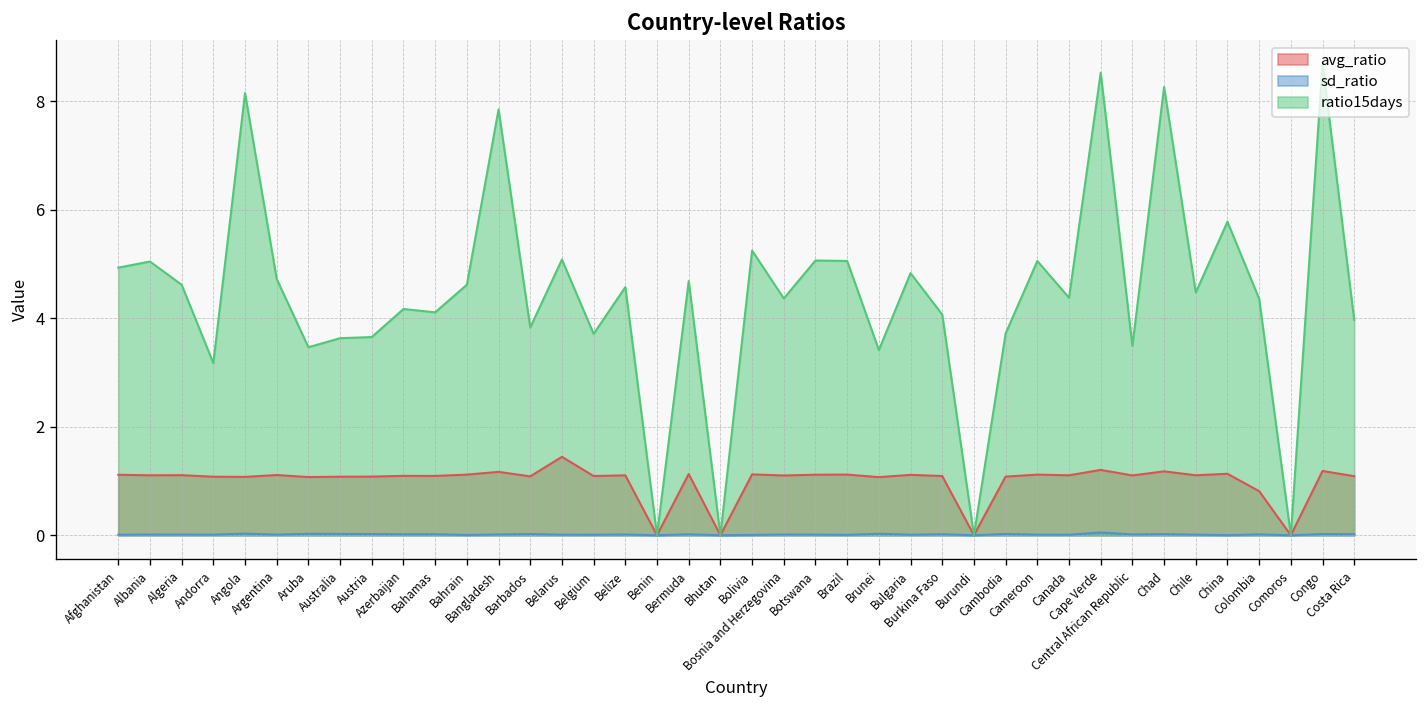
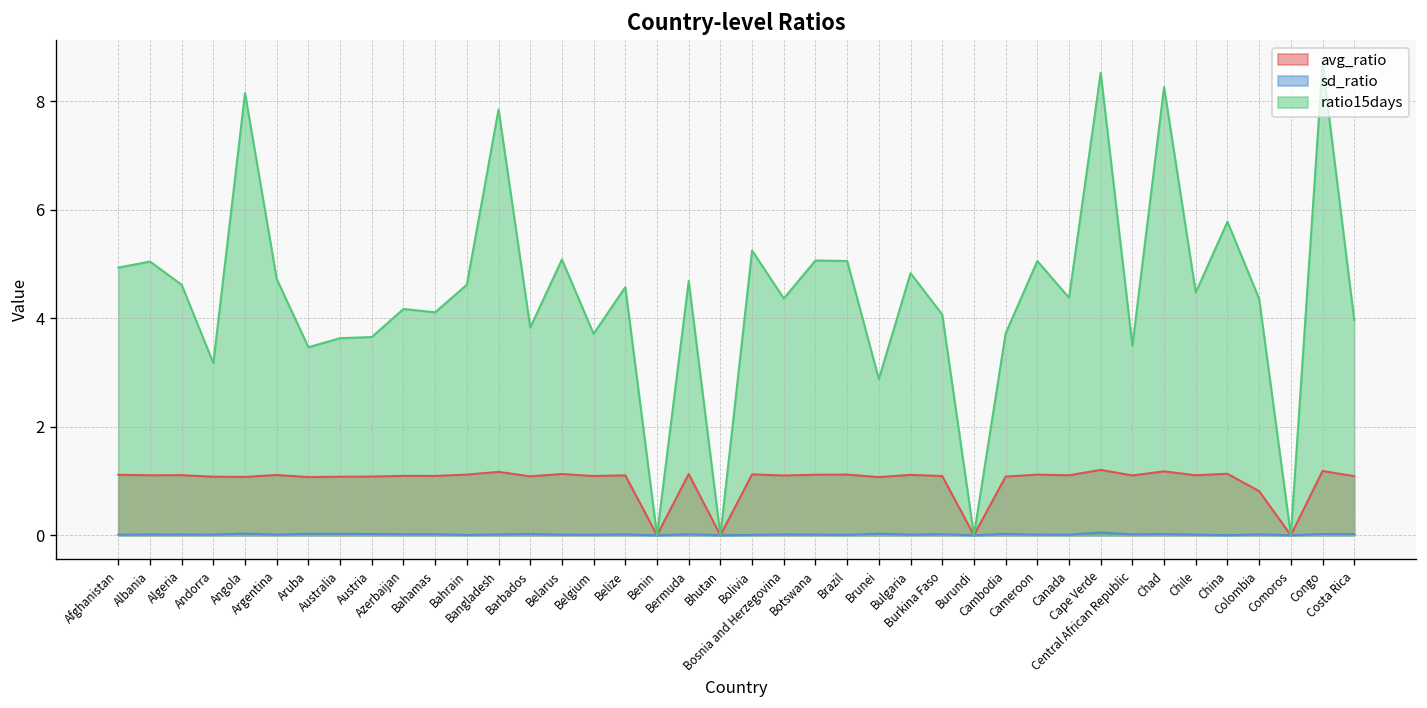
  {
    "avg_ratio": {
      "Afghanistan": 1.1,
      "Albania": 1.1,
      "Algeria": 1.1,
      "Andorra": 1.1,
      "Angola": 1.1,
      "Argentina": 1.1,
      "Aruba": 1.1,
      "Australia": 1.1,
      "Austria": 1.1,
      "Azerbaijan": 1.1,
      "Bahamas": 1.1,
      "Bahrain": 1.1,
      "Bangladesh": 1.2,
      "Barbados": 1.1,
-     "Belarus": 1.4,
+     "Belarus": 1.1,
      "Belgium": 1.1,
      "Belize": 1.1,
      "Bermuda": 1.1,
      "Bolivia": 1.1,
      "Bosnia and Herzegovina": 1.1,
      "Botswana": 1.1,
      "Brazil": 1.1,
      "Brunei": 1.1,
      "Bulgaria": 1.1,
      "Burkina Faso": 1.1,
      "Cambodia": 1.1,
      "Cameroon": 1.1,
      "Canada": 1.1,
      "Cape Verde": 1.2,
      "Central African Republic": 1.1,
      "Chad": 1.2,
      "Chile": 1.1,
      "China": 1.1,
      "Colombia": 0.8,
      "Congo": 1.2,
      "Costa Rica": 1.1
    },
    "sd_ratio": {
      "Afghanistan": 0.0,
      "Albania": 0.0,
      "Algeria": 0.0,
      "Andorra": 0.0,
      "Angola": 0.0,
      "Argentina": 0.0,
      "Aruba": 0.0,
      "Australia": 0.0,
      "Austria": 0.0,
      "Azerbaijan": 0.0,
      "Bahamas": 0.0,
      "Bahrain": 0.0,
      "Bangladesh": 0.0,
      "Barbados": 0.0,
      "Belarus": 0.0,
      "Belgium": 0.0,
      "Belize": 0.0,
      "Bermuda": 0.0,
      "Bolivia": 0.0,
      "Bosnia and Herzegovina": 0.0,
      "Botswana": 0.0,
      "Brazil": 0.0,
      "Brunei": 0.0,
      "Bulgaria": 0.0,
      "Burkina Faso": 0.0,
      "Cambodia": 0.0,
      "Cameroon": 0.0,
      "Canada": 0.0,
      "Cape Verde": 0.1,
      "Central African Republic": 0.0,
      "Chad": 0.0,
      "Chile": 0.0,
      "China": 0.0,
      "Colombia": 0.0,
      "Congo": 0.0,
      "Costa Rica": 0.0
    },
    "ratio15days": {
      "Afghanistan": 4.9,
      "Albania": 5.0,
      "Algeria": 4.6,
      "Andorra": 3.2,
      "Angola": 8.1,
      "Argentina": 4.7,
      "Aruba": 3.5,
      "Australia": 3.6,
      "Austria": 3.7,
      "Azerbaijan": 4.2,
      "Bahamas": 4.1,
      "Bahrain": 4.6,
      "Bangladesh": 7.8,
      "Barbados": 3.8,
      "Belarus": 5.1,
      "Belgium": 3.7,
      "Belize": 4.6,
      "Bermuda": 4.7,
      "Bolivia": 5.2,
      "Bosnia and Herzegovina": 4.4,
      "Botswana": 5.1,
      "Brazil": 5.1,
-     "Brunei": 3.4,
+     "Brunei": 2.9,
      "Bulgaria": 4.8,
      "Burkina Faso": 4.1,
      "Cambodia": 3.7,
      "Cameroon": 5.1,
      "Canada": 4.4,
      "Cape Verde": 8.5,
      "Central African Republic": 3.5,
      "Chad": 8.3,
      "Chile": 4.5,
      "China": 5.8,
      "Colombia": 4.4,
      "Costa Rica": 4.0
    }
  }
